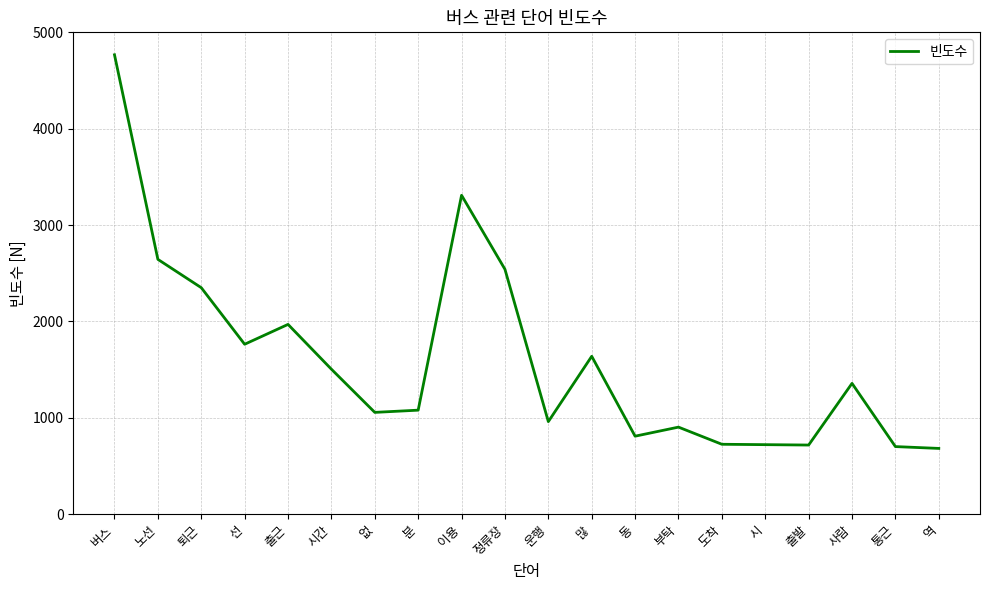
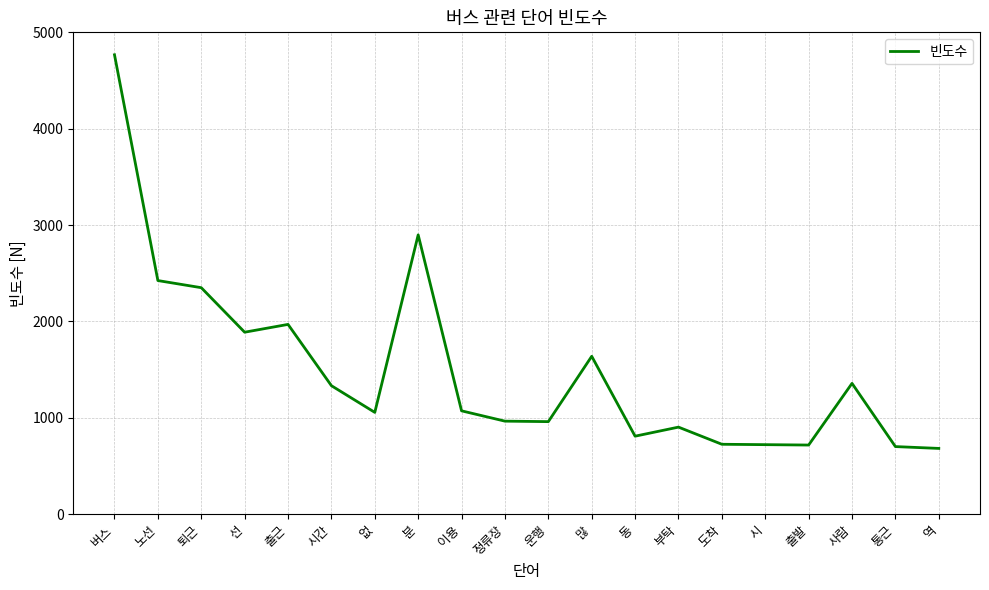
  {
    "버스": 4800,
-   "노선": 2600,
+   "노선": 2400,
    "퇴근": 2400,
-   "선": 1800,
+   "선": 1900,
    "출근": 2000,
-   "시간": 1500,
+   "시간": 1300,
    "없": 1100,
-   "분": 1100,
-   "이용": 3300,
-   "정류장": 2500,
+   "분": 2900,
+   "이용": 1100,
+   "정류장": 1000,
    "운행": 1000,
    "많": 1600,
    "동": 800,
    "부탁": 900,
    "도착": 700,
    "시": 700,
    "출발": 700,
    "사람": 1400,
    "통근": 700,
    "역": 700
  }
